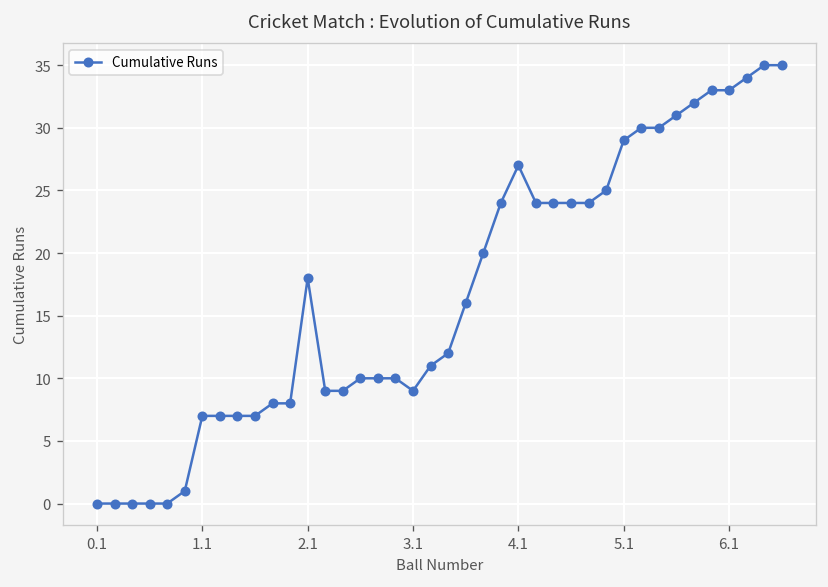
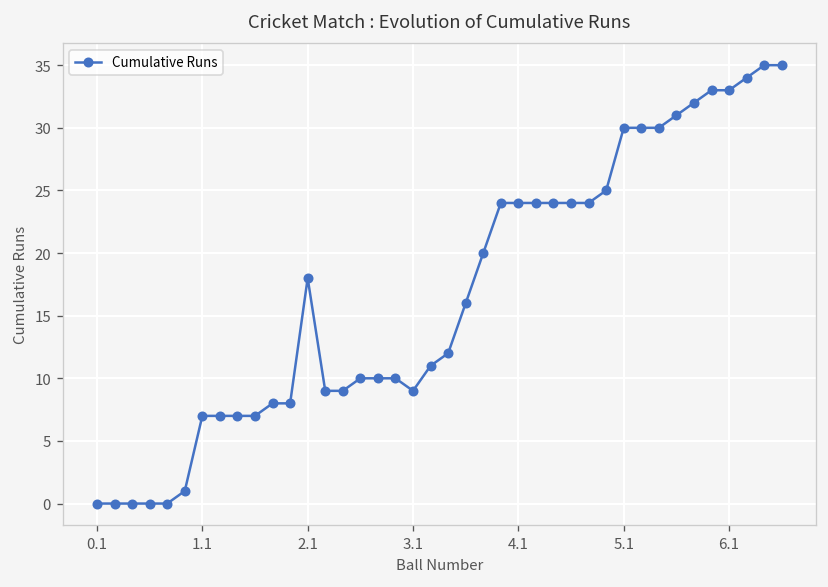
  {
    "0.1": 0,
    "1.1": 7,
    "2.1": 18,
    "3.1": 9,
-   "4.1": 27,
-   "5.1": 29,
+   "4.1": 24,
+   "5.1": 30,
    "6.1": 33
  }
